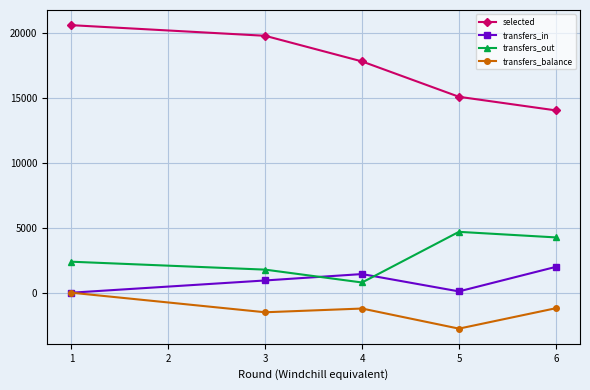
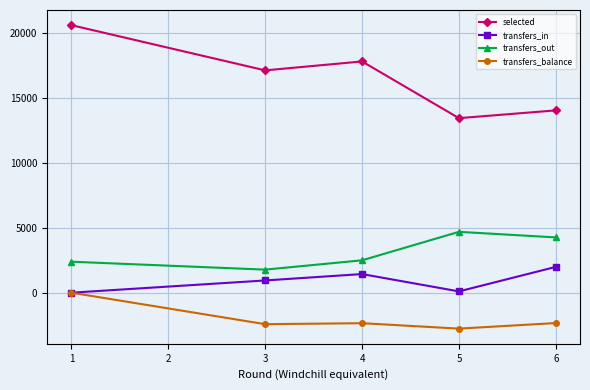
  {
    "selected": {
      "1": 20600,
-     "3": 19800,
+     "3": 17100,
      "4": 17800,
-     "5": 15100,
+     "5": 13400,
      "6": 14000
    },
    "transfers_in": {
      "3": 900,
      "4": 1400,
      "5": 100,
      "6": 2000
    },
    "transfers_out": {
      "1": 2400,
      "3": 1800,
-     "4": 800,
+     "4": 2500,
      "5": 4700,
      "6": 4300
    },
    "transfers_balance": {
-     "3": -1500,
-     "4": -1200,
+     "3": -2400,
+     "4": -2300,
      "5": -2800,
-     "6": -1200
+     "6": -2300
    }
  }
